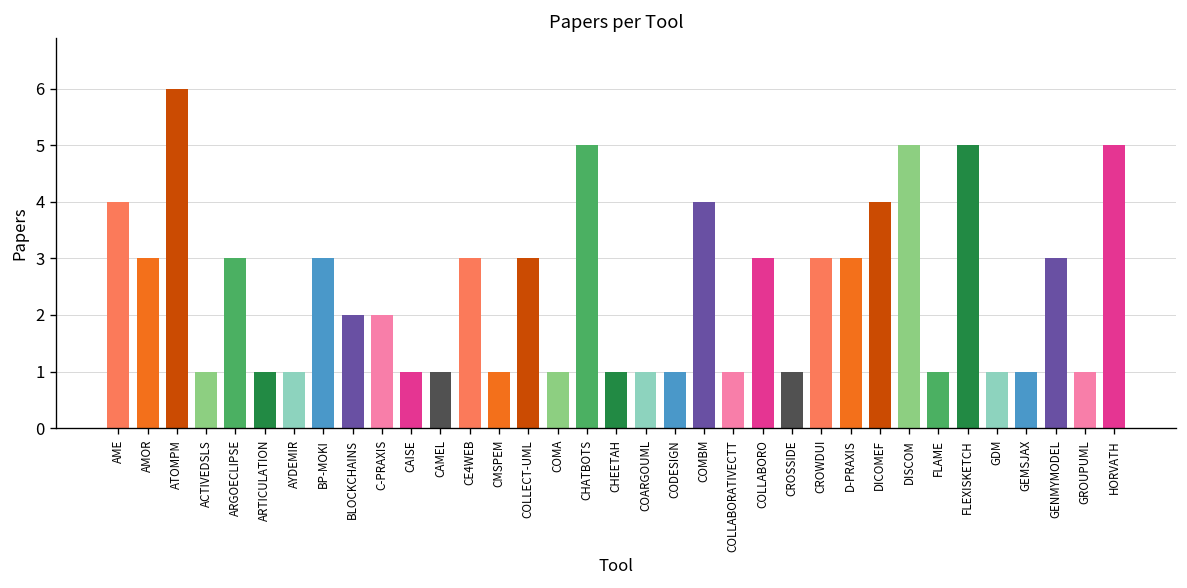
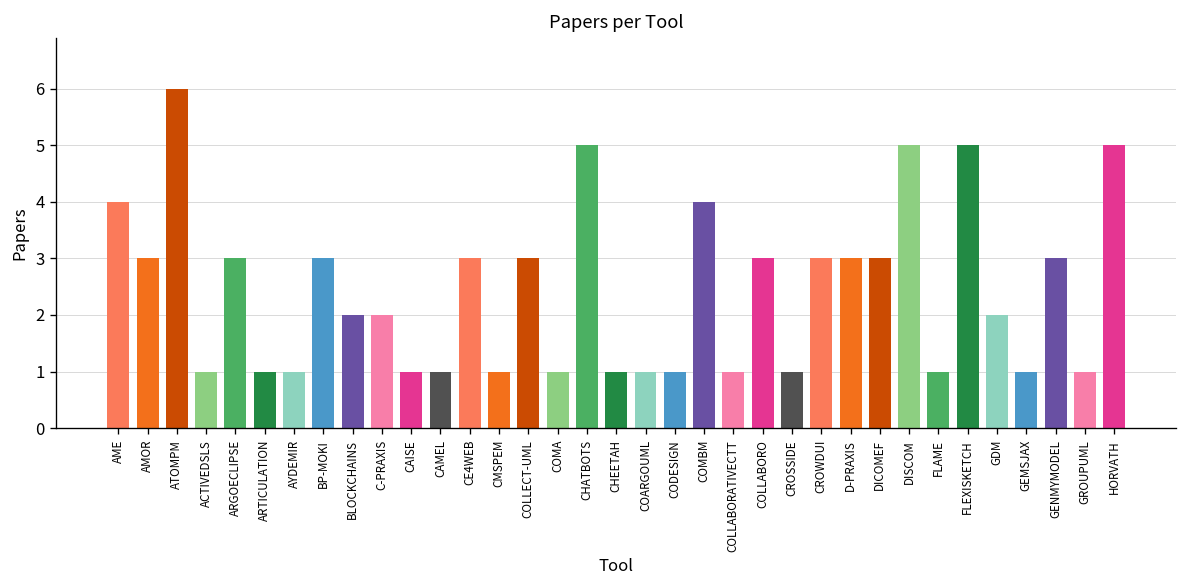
  {
    "AME": 4,
    "AMOR": 3,
    "ATOMPM": 6,
    "ACTIVEDSLS": 1,
    "ARGOECLIPSE": 3,
    "ARTICULATION": 1,
    "AYDEMIR": 1,
    "BP-MOKI": 3,
    "BLOCKCHAINS": 2,
    "C-PRAXIS": 2,
    "CAISE": 1,
    "CAMEL": 1,
    "CE4WEB": 3,
    "CMSPEM": 1,
    "COLLECT-UML": 3,
    "COMA": 1,
    "CHATBOTS": 5,
    "CHEETAH": 1,
    "COARGOUML": 1,
    "CODESIGN": 1,
    "COMBM": 4,
    "COLLABORATIVECTT": 1,
    "COLLABORO": 3,
    "CROSSIDE": 1,
    "CROWDUI": 3,
    "D-PRAXIS": 3,
-   "DICOMEF": 4,
+   "DICOMEF": 3,
    "DISCOM": 5,
    "FLAME": 1,
    "FLEXISKETCH": 5,
-   "GDM": 1,
+   "GDM": 2,
    "GEMSJAX": 1,
    "GENMYMODEL": 3,
    "GROUPUML": 1,
    "HORVATH": 5
  }
